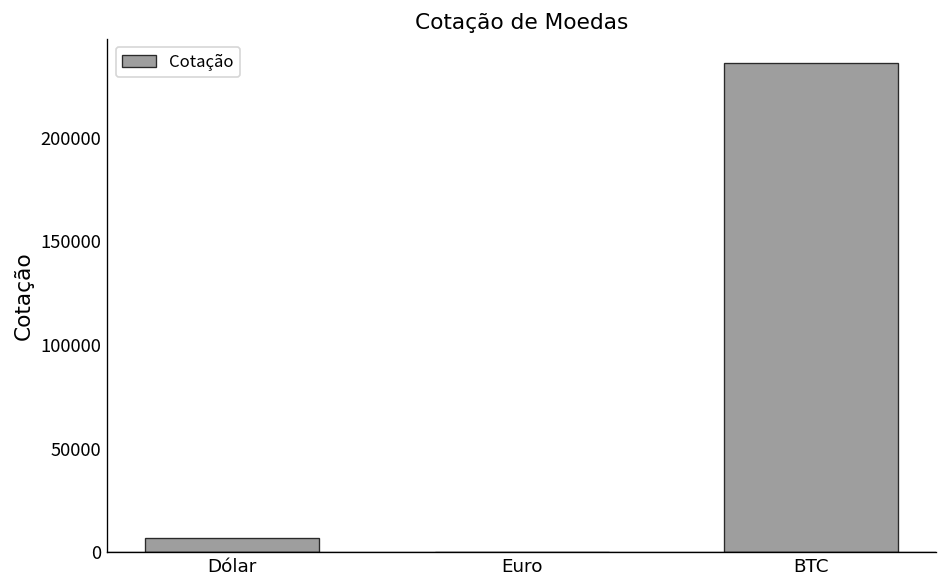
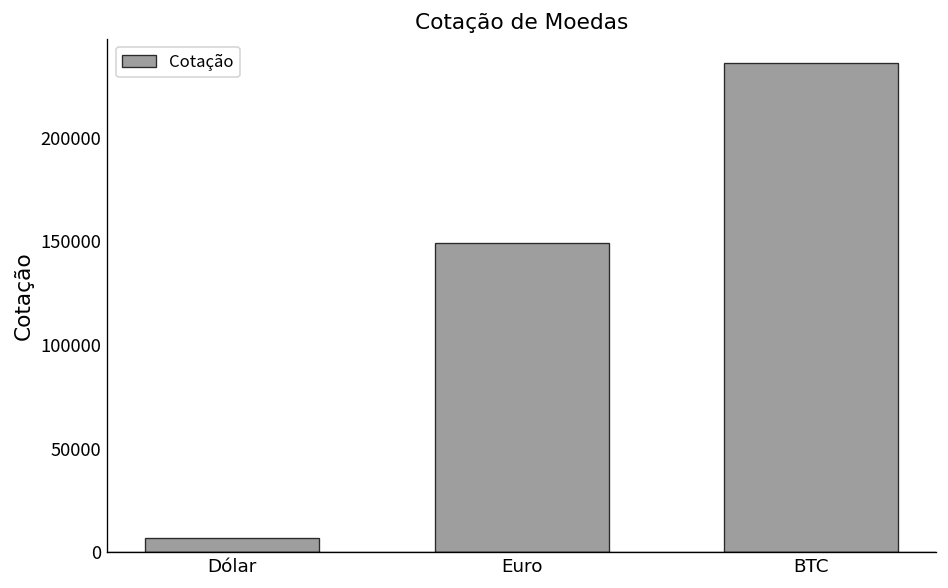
  {
    "Dólar": 7000,
-   "Euro": 0,
+   "Euro": 149000,
    "BTC": 236000
  }
